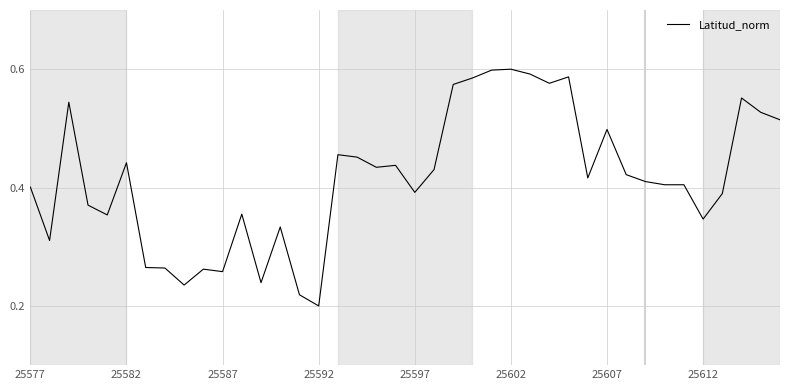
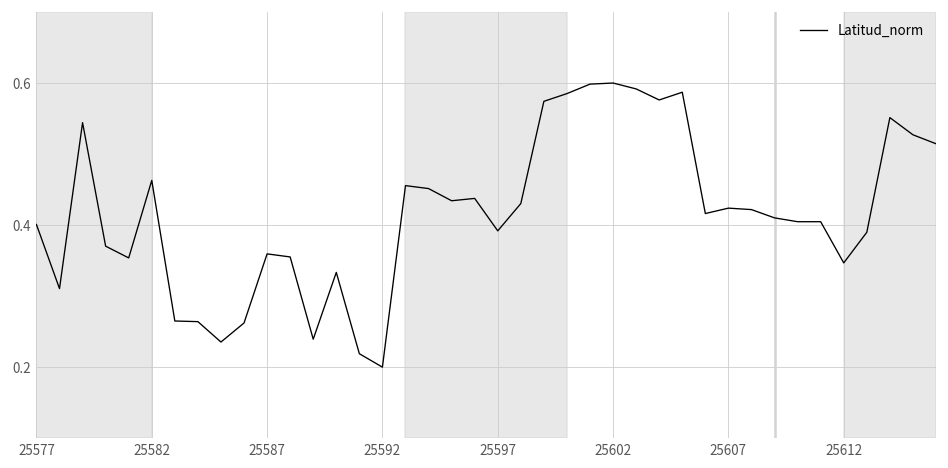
  {
    "25577": 0.40,
-   "25582": 0.44,
-   "25587": 0.26,
+   "25582": 0.46,
+   "25587": 0.36,
    "25592": 0.20,
    "25597": 0.39,
    "25602": 0.60,
-   "25607": 0.50,
+   "25607": 0.42,
    "25612": 0.35
  }
